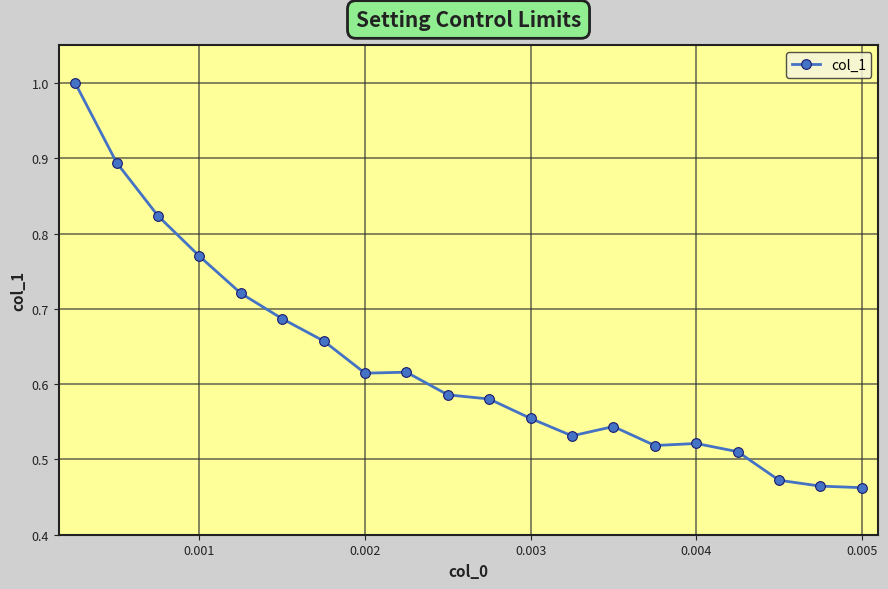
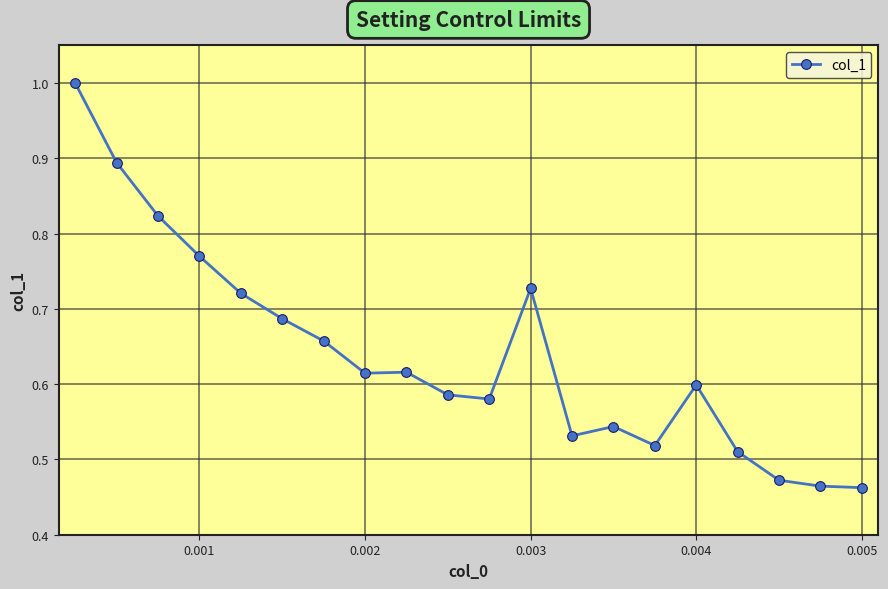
  {
    "0.001": 0.77,
    "0.002": 0.61,
-   "0.003": 0.55,
-   "0.004": 0.52,
+   "0.003": 0.73,
+   "0.004": 0.60,
    "0.005": 0.46
  }
